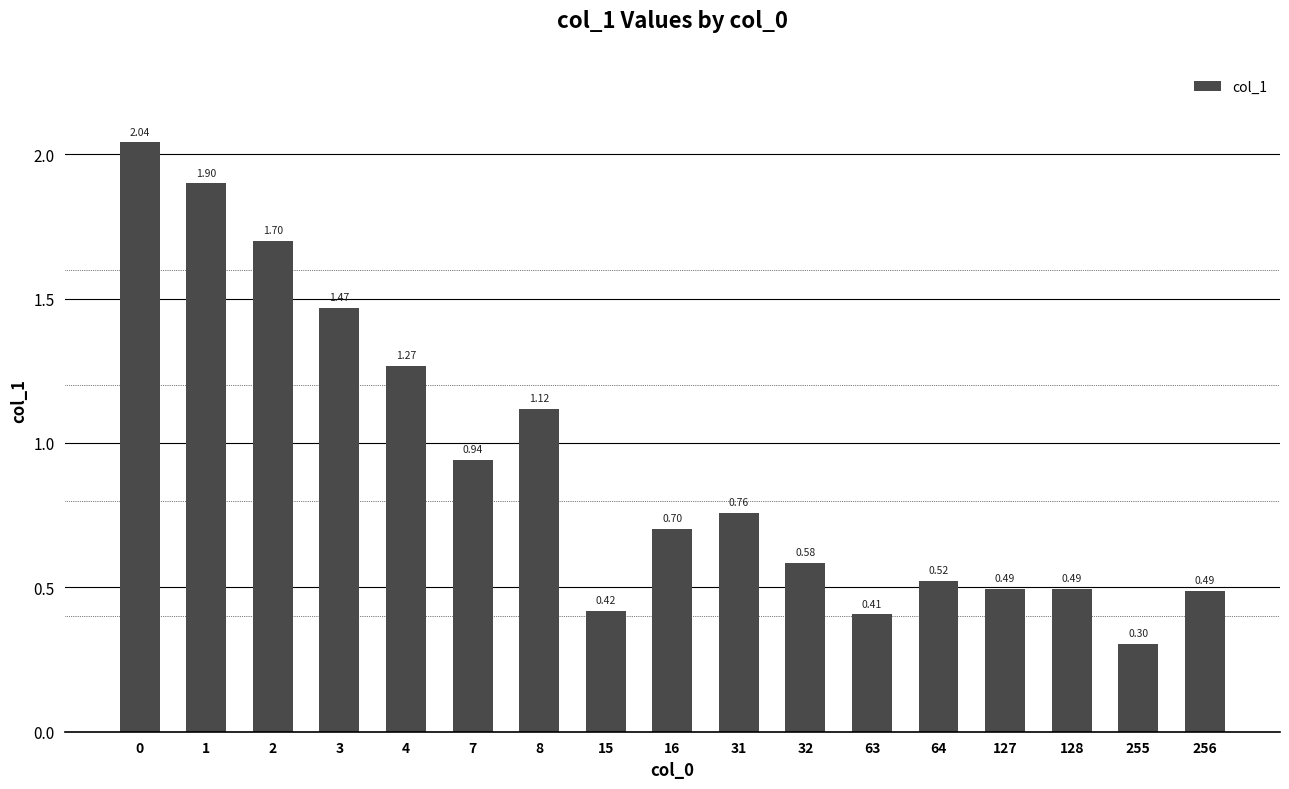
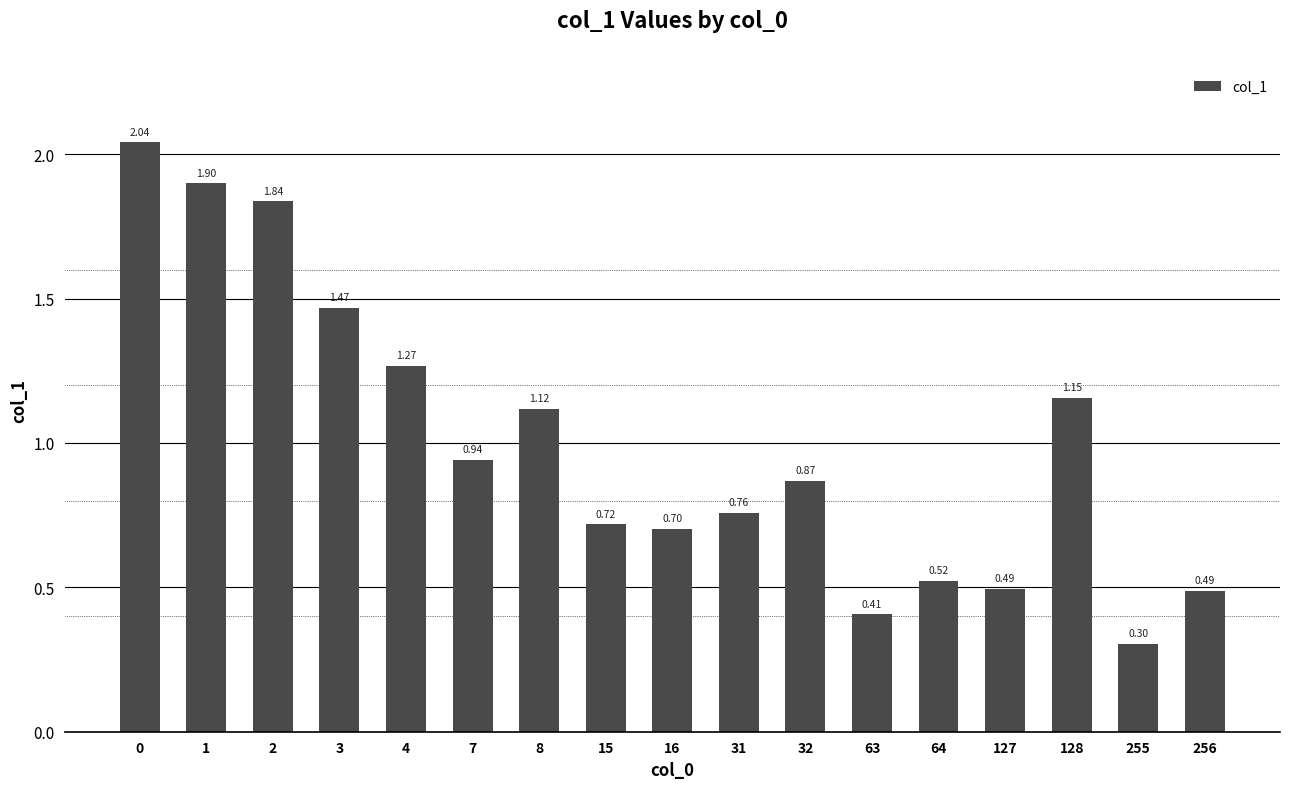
  {
    "0": 2.04,
    "1": 1.90,
-   "2": 1.70,
+   "2": 1.84,
    "3": 1.47,
    "4": 1.27,
    "7": 0.94,
    "8": 1.12,
-   "15": 0.42,
+   "15": 0.72,
    "16": 0.70,
    "31": 0.76,
-   "32": 0.58,
+   "32": 0.87,
    "63": 0.41,
    "64": 0.52,
    "127": 0.49,
-   "128": 0.49,
+   "128": 1.15,
    "255": 0.30,
    "256": 0.49
  }
